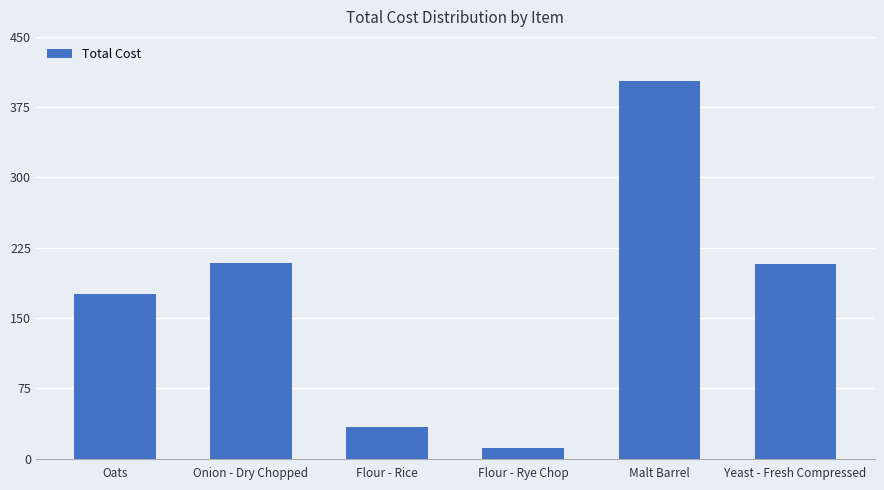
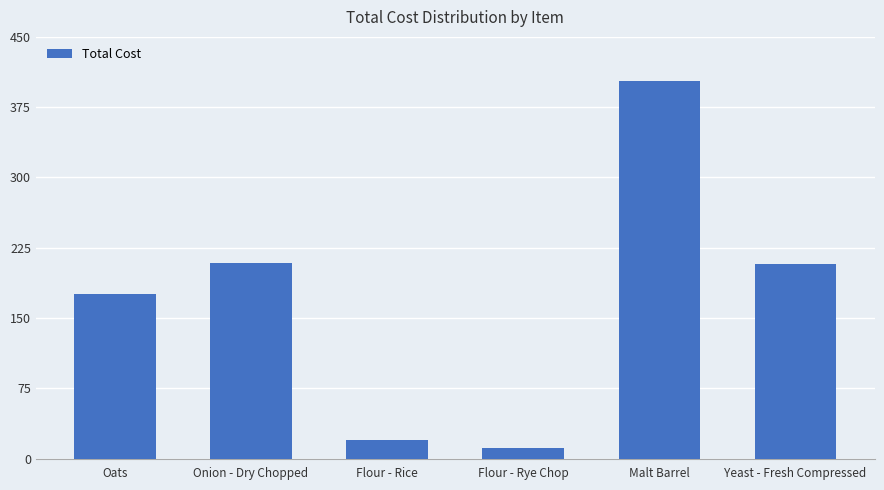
  {
    "Oats": 180,
    "Onion - Dry Chopped": 210,
-   "Flour - Rice": 30,
+   "Flour - Rice": 20,
    "Flour - Rye Chop": 10,
    "Malt Barrel": 400,
    "Yeast - Fresh Compressed": 210
  }
